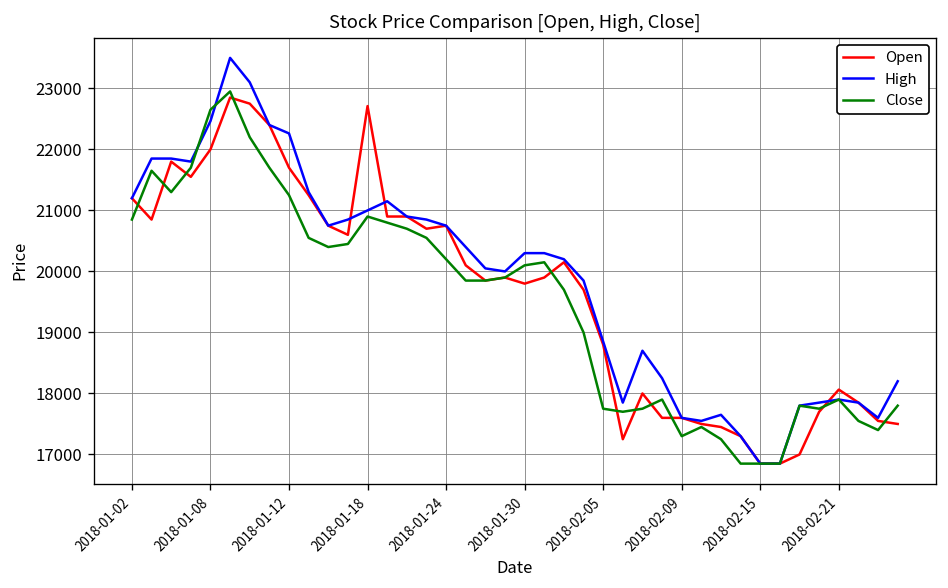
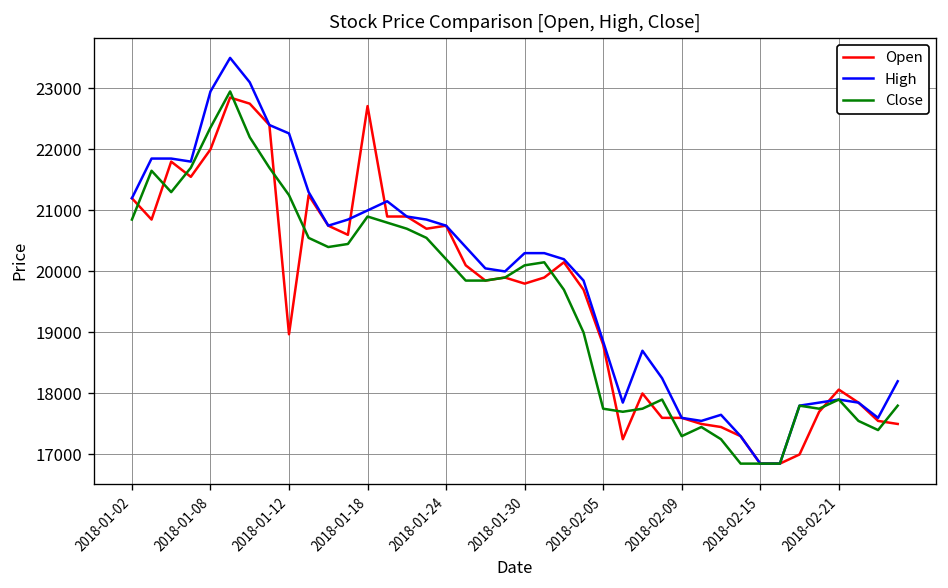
  {
    "Open": {
      "2018-01-08": 22000,
-     "2018-01-12": 21700,
+     "2018-01-12": 19000,
      "2018-01-18": 22700,
      "2018-01-30": 19800,
      "2018-02-21": 18100
    },
    "High": {
-     "2018-01-08": 22500,
+     "2018-01-08": 23000,
      "2018-01-12": 22300,
      "2018-01-18": 21000,
      "2018-01-30": 20300
    },
    "Close": {
      "2018-01-02": 20900,
-     "2018-01-08": 22700,
+     "2018-01-08": 22400,
      "2018-01-12": 21300,
      "2018-01-18": 20900,
      "2018-01-24": 20200,
      "2018-01-30": 20100,
      "2018-02-05": 17800,
      "2018-02-09": 17300
    }
  }
